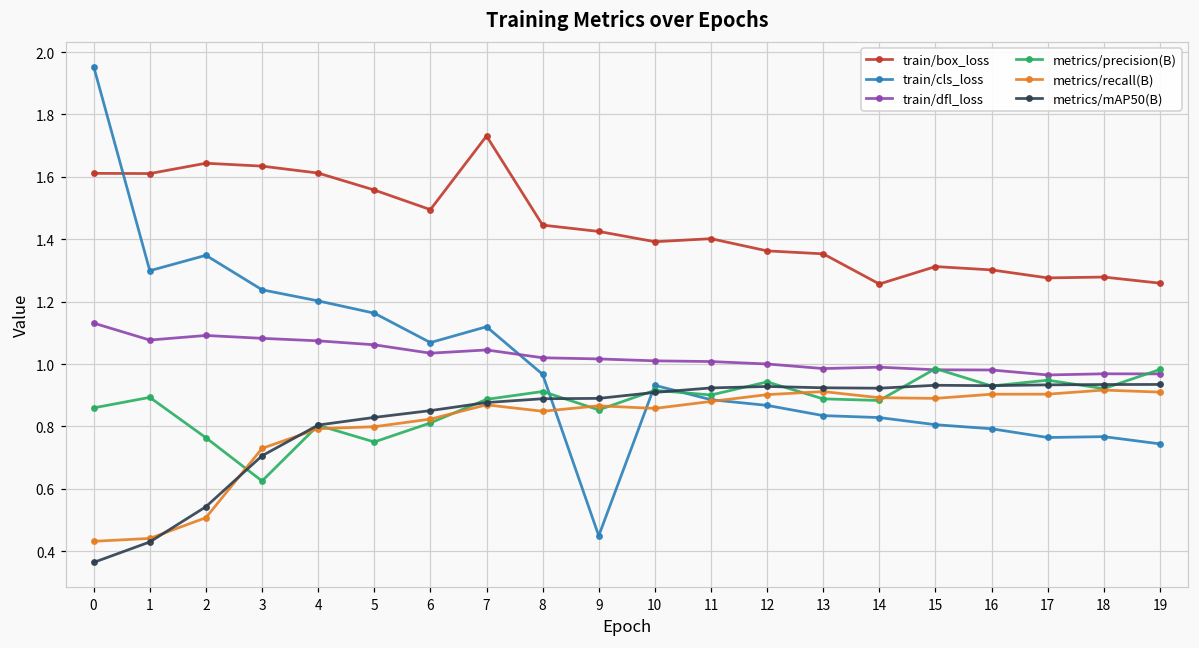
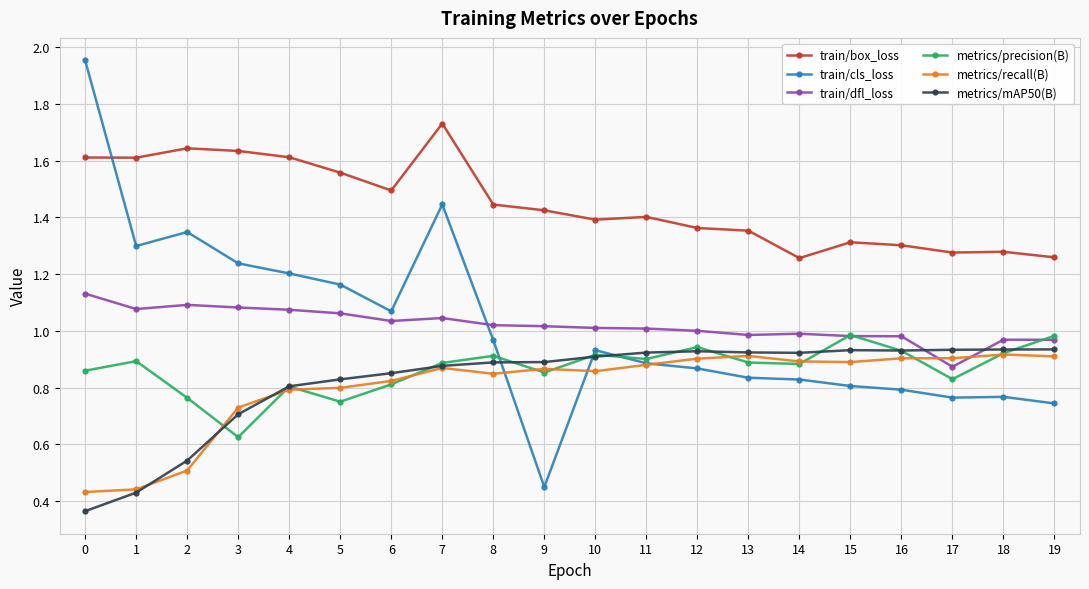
  {
    "train/box_loss": {
      "0": 1.61,
      "1": 1.61,
      "2": 1.64,
      "3": 1.63,
      "4": 1.61,
      "5": 1.56,
      "6": 1.49,
      "7": 1.73,
      "8": 1.45,
      "9": 1.43,
      "10": 1.39,
      "11": 1.40,
      "12": 1.36,
      "13": 1.35,
      "14": 1.26,
      "15": 1.31,
      "16": 1.30,
      "17": 1.28,
      "18": 1.28,
      "19": 1.26
    },
    "train/cls_loss": {
      "0": 1.95,
      "1": 1.30,
      "2": 1.35,
      "3": 1.24,
      "4": 1.20,
      "5": 1.16,
      "6": 1.07,
-     "7": 1.12,
+     "7": 1.45,
      "8": 0.97,
      "9": 0.45,
      "10": 0.93,
      "12": 0.87,
      "13": 0.83,
      "14": 0.83,
      "15": 0.81,
      "16": 0.79,
      "17": 0.76,
      "18": 0.77,
      "19": 0.74
    },
    "train/dfl_loss": {
      "0": 1.13,
      "1": 1.08,
      "2": 1.09,
      "3": 1.08,
      "4": 1.07,
      "5": 1.06,
      "6": 1.03,
      "7": 1.05,
      "8": 1.02,
      "9": 1.02,
      "10": 1.01,
      "11": 1.01,
      "12": 1.00,
      "13": 0.99,
      "14": 0.99,
      "16": 0.98,
-     "17": 0.97,
+     "17": 0.87,
      "18": 0.97,
      "19": 0.97
    },
    "metrics/precision(B)": {
      "0": 0.86,
      "1": 0.89,
      "2": 0.76,
      "3": 0.63,
      "5": 0.75,
      "6": 0.81,
      "7": 0.89,
      "8": 0.91,
      "9": 0.85,
      "11": 0.90,
      "12": 0.94,
      "13": 0.89,
      "14": 0.88,
-     "17": 0.95,
+     "17": 0.83,
      "19": 0.98
    },
    "metrics/recall(B)": {
      "0": 0.43,
      "1": 0.44,
      "2": 0.51,
      "3": 0.73,
      "4": 0.79,
      "5": 0.80,
      "6": 0.82,
      "8": 0.85,
      "9": 0.87,
      "10": 0.86,
      "12": 0.90,
      "13": 0.91,
      "14": 0.89,
      "15": 0.89,
      "16": 0.90,
      "17": 0.90,
      "19": 0.91
    },
    "metrics/mAP50(B)": {
      "0": 0.36,
      "1": 0.43,
      "2": 0.54,
      "3": 0.71,
      "5": 0.83,
      "6": 0.85,
      "8": 0.89,
      "9": 0.89,
      "11": 0.92,
      "12": 0.93,
      "13": 0.92,
      "14": 0.92,
      "15": 0.93,
      "17": 0.93,
      "18": 0.93,
      "19": 0.93
    }
  }
